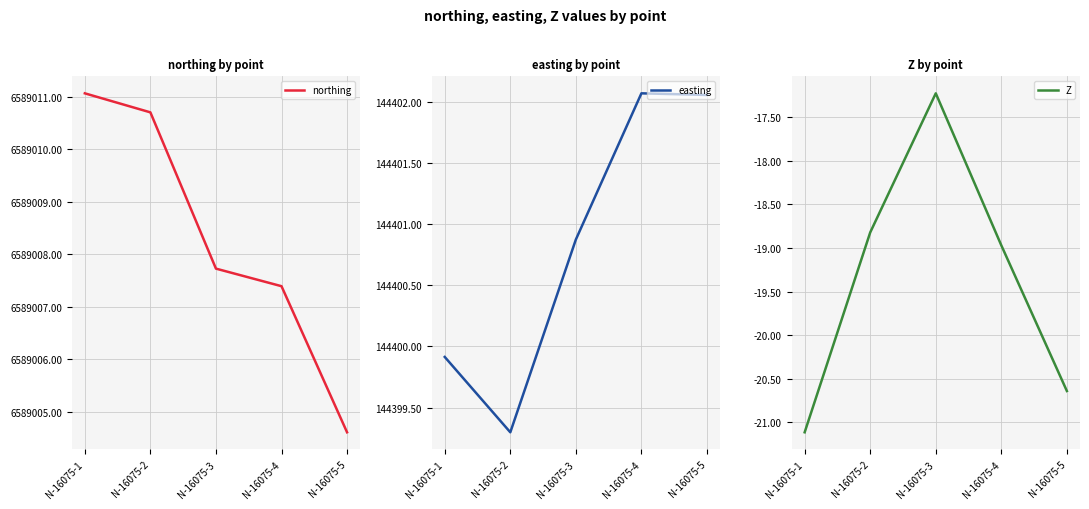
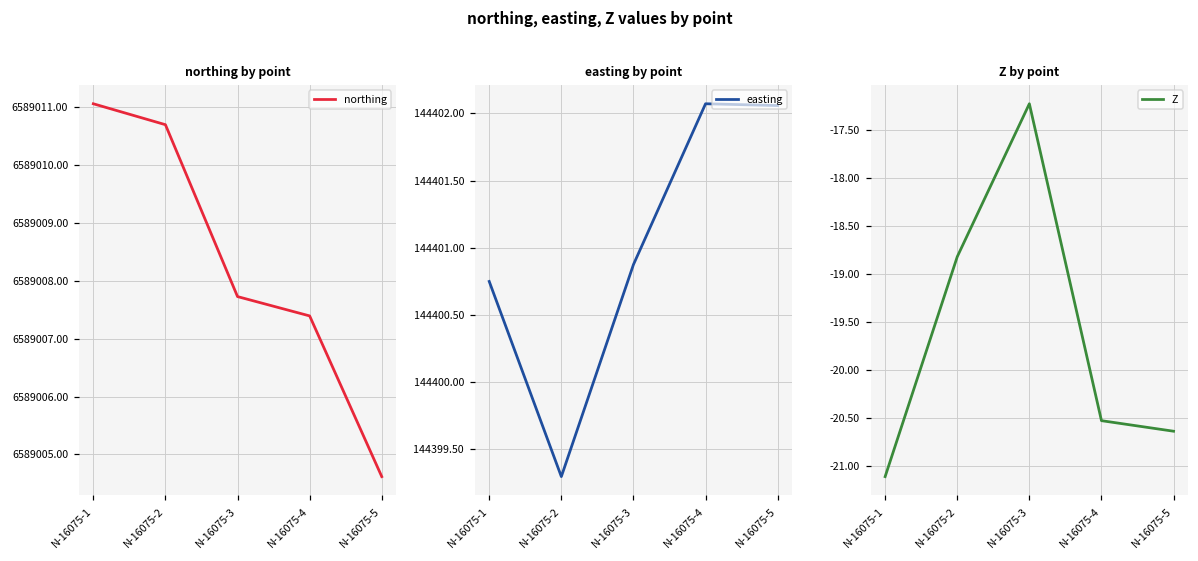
  {
    "northing by point": {
      "N-16075-1": 6589011.1,
      "N-16075-2": 6589010.7,
      "N-16075-3": 6589007.7,
      "N-16075-4": 6589007.4,
      "N-16075-5": 6589004.6
    },
    "easting by point": {
-     "N-16075-1": 144399.91,
+     "N-16075-1": 144400.75,
      "N-16075-2": 144399.30,
      "N-16075-3": 144400.87,
      "N-16075-4": 144402.07
    },
    "Z by point": {
      "N-16075-1": -21.1,
      "N-16075-2": -18.8,
      "N-16075-3": -17.2,
-     "N-16075-4": -19.0,
+     "N-16075-4": -20.5,
      "N-16075-5": -20.6
    }
  }
